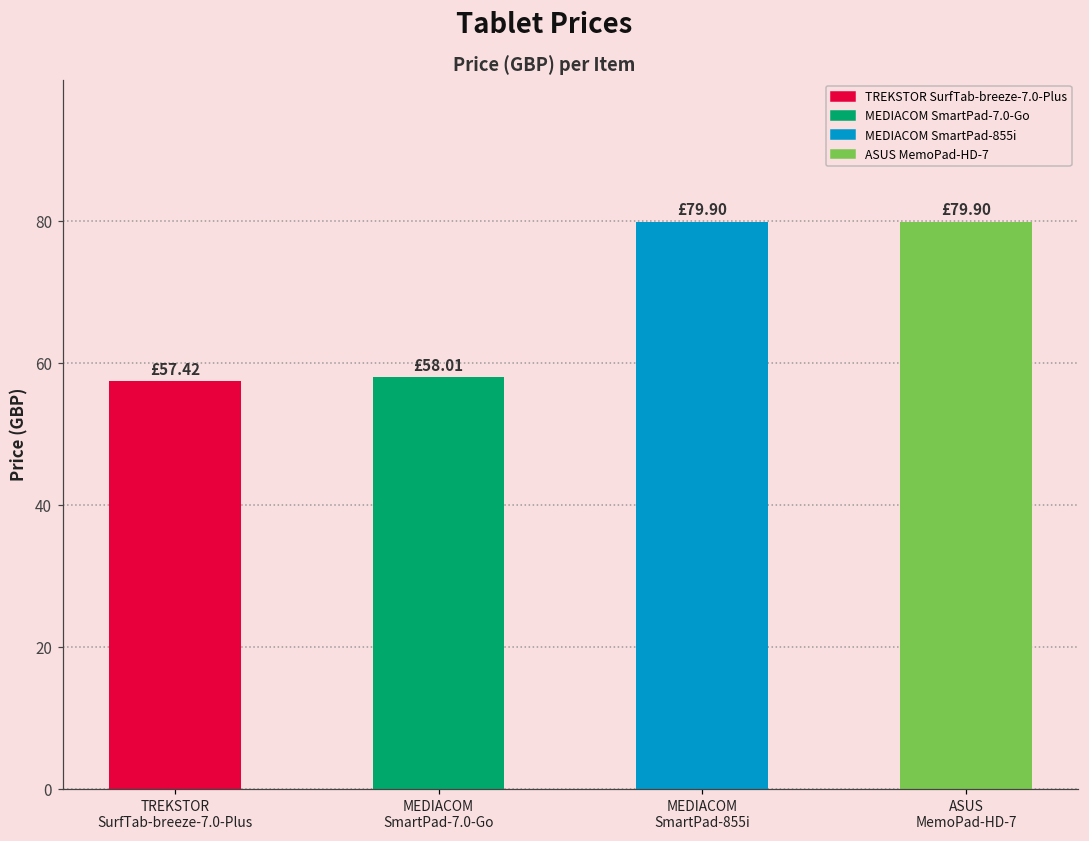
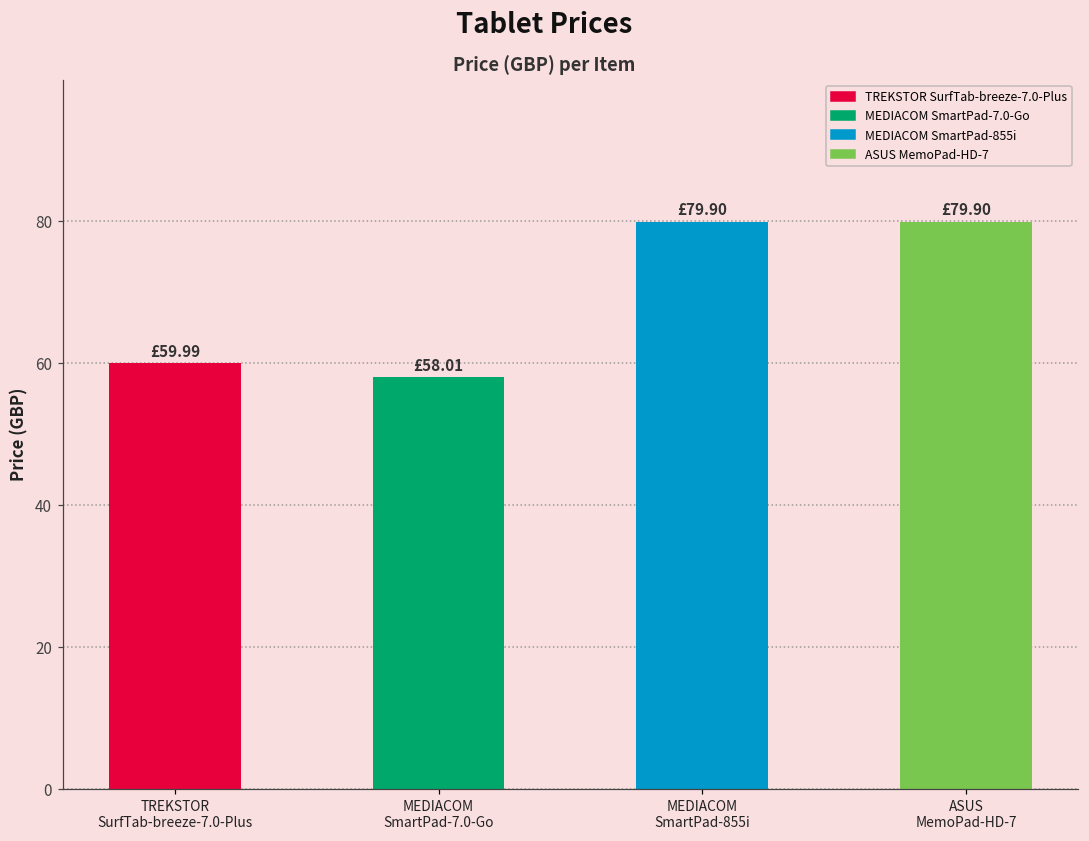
  {
-   "TREKSTOR SurfTab-breeze-7.0-Plus": "£57.42",
+   "TREKSTOR SurfTab-breeze-7.0-Plus": "£59.99",
    "MEDIACOM SmartPad-7.0-Go": "£58.01",
    "MEDIACOM SmartPad-855i": "£79.90",
    "ASUS MemoPad-HD-7": "£79.90"
  }
